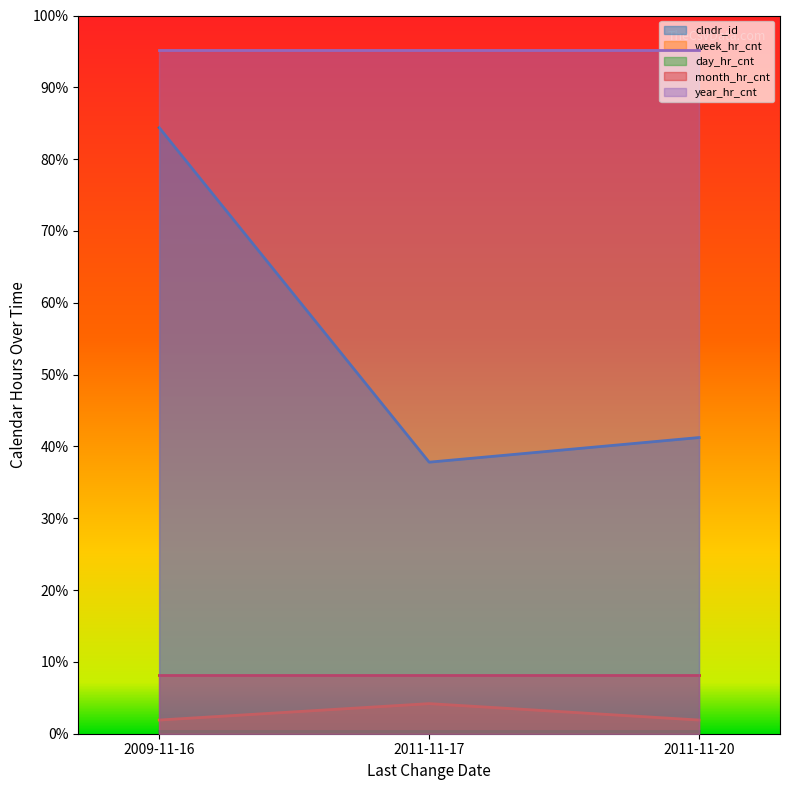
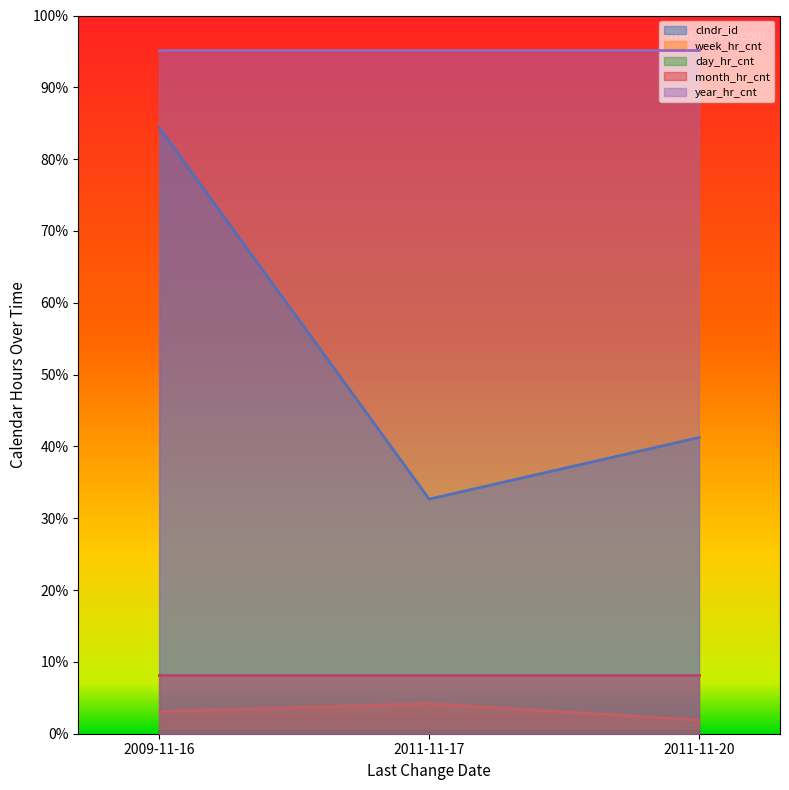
  {
    "clndr_id": {
      "2009-11-16": "84%",
-     "2011-11-17": "38%",
+     "2011-11-17": "33%",
      "2011-11-20": "41%"
    },
    "week_hr_cnt": {
-     "2009-11-16": "2%",
+     "2009-11-16": "3%",
      "2011-11-17": "4%",
      "2011-11-20": "2%"
    },
    "day_hr_cnt": {
      "2009-11-16": "0%",
      "2011-11-17": "0%",
      "2011-11-20": "0%"
    },
    "month_hr_cnt": {
      "2009-11-16": "8%",
      "2011-11-17": "8%",
      "2011-11-20": "8%"
    },
    "year_hr_cnt": {
      "2009-11-16": "95%",
      "2011-11-17": "95%"
    }
  }
